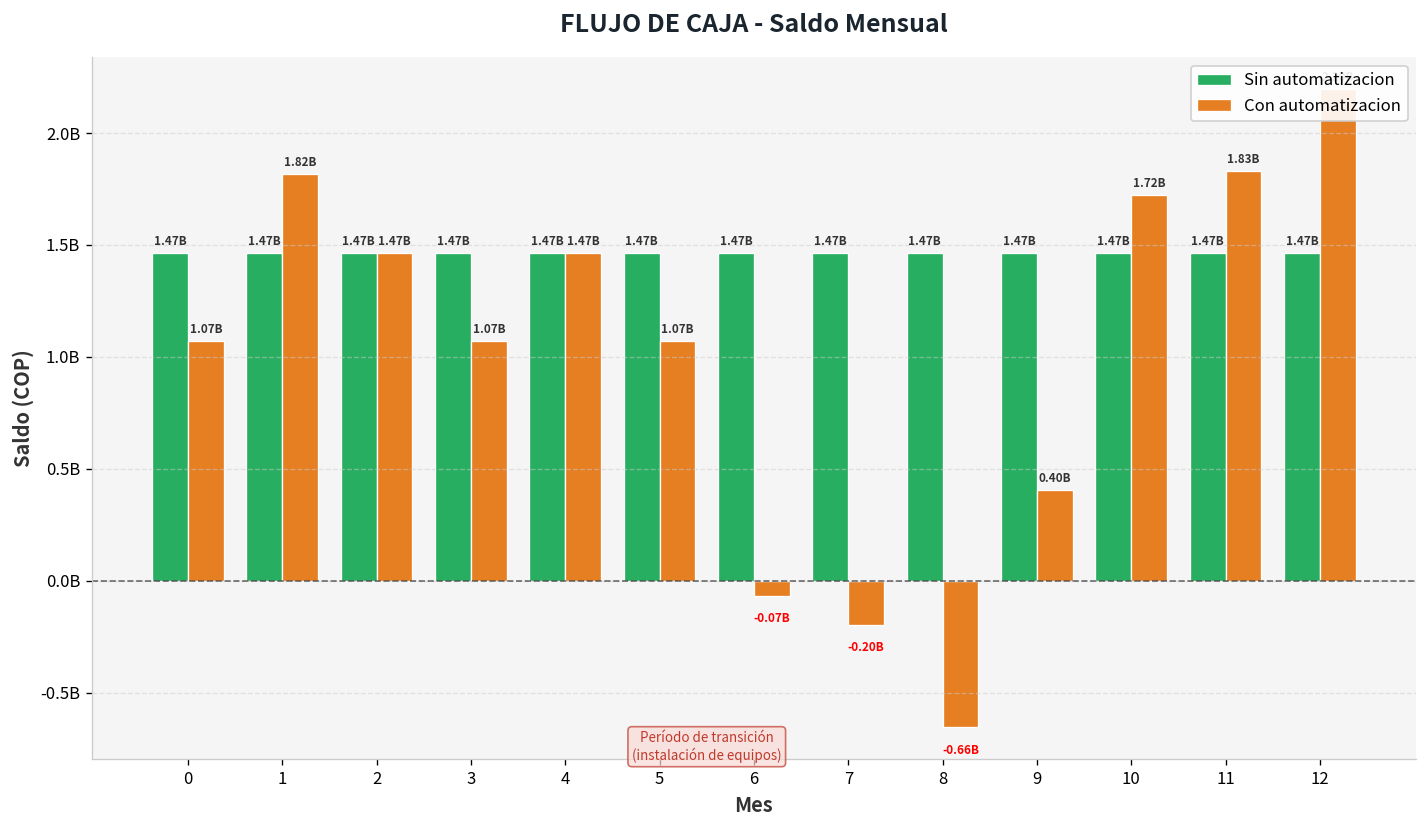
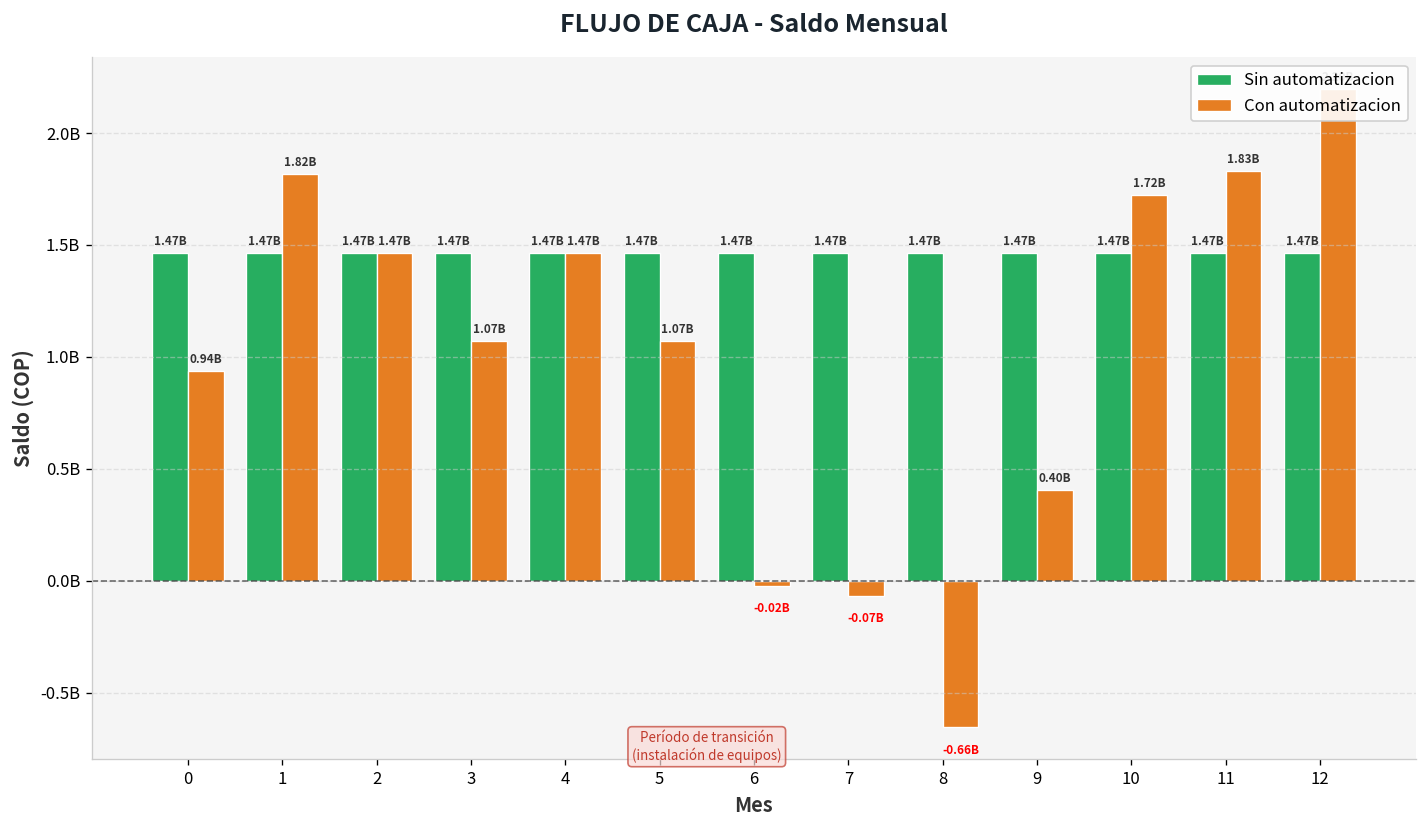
  {
    "Sin automatizacion": {
      "0": "1.47B",
      "1": "1.47B",
      "2": "1.47B",
      "3": "1.47B",
      "4": "1.47B",
      "5": "1.47B",
      "6": "1.47B",
      "7": "1.47B",
      "8": "1.47B",
      "9": "1.47B",
      "10": "1.47B",
      "11": "1.47B",
      "12": "1.47B"
    },
    "Con automatizacion": {
-     "0": "1.07B",
+     "0": "0.94B",
      "1": "1.82B",
      "2": "1.47B",
      "3": "1.07B",
      "4": "1.47B",
      "5": "1.07B",
-     "6": "-0.07B",
-     "7": "-0.20B",
+     "6": "-0.02B",
+     "7": "-0.07B",
      "8": "-0.66B",
      "9": "0.40B",
      "10": "1.72B",
      "11": "1.83B"
    }
  }
